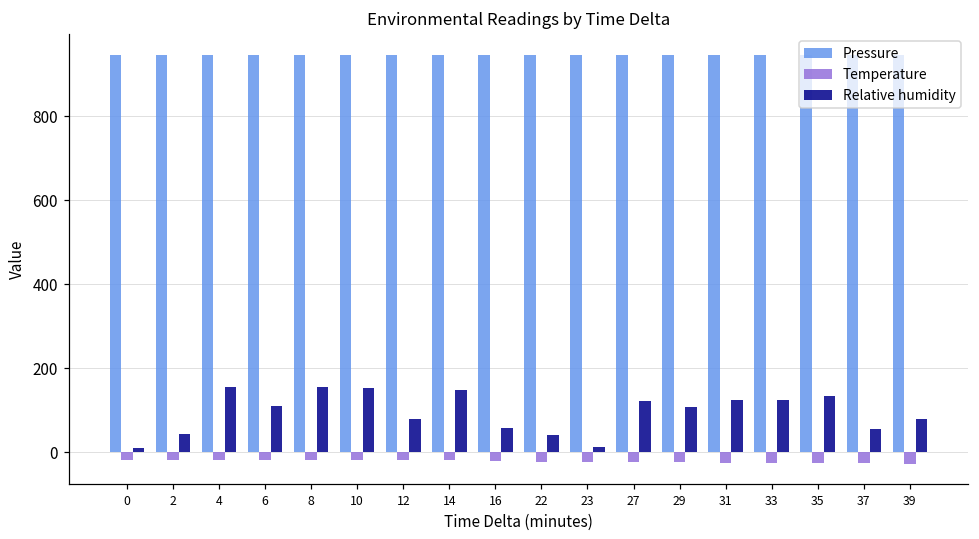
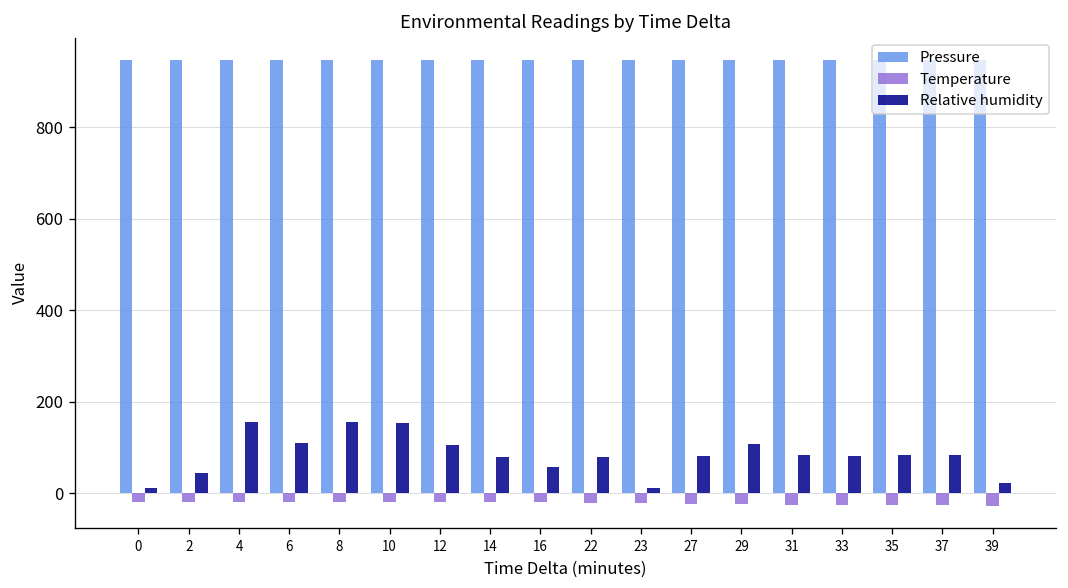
  {
    "Pressure": {
      "0": 950,
      "2": 950,
      "4": 950,
      "6": 950,
      "8": 950,
      "10": 950,
      "12": 950,
      "14": 950,
      "16": 950,
      "22": 950,
      "23": 950,
      "27": 950,
      "29": 950,
      "31": 950,
      "33": 950
    },
    "Temperature": {
      "0": -20,
      "2": -20,
      "4": -20,
      "6": -20,
      "8": -20,
      "10": -20,
      "12": -20,
      "14": -20,
      "16": -20,
      "22": -20,
      "23": -20,
      "27": -20,
      "29": -20,
      "31": -20,
      "33": -20,
      "35": -30,
      "37": -30,
      "39": -30
    },
    "Relative humidity": {
      "0": 10,
      "2": 40,
      "4": 160,
      "6": 110,
      "8": 160,
      "10": 150,
-     "12": 80,
-     "14": 150,
+     "12": 110,
+     "14": 80,
      "16": 60,
-     "22": 40,
+     "22": 80,
      "23": 10,
-     "27": 120,
+     "27": 80,
      "29": 110,
-     "31": 130,
-     "33": 130,
-     "35": 140,
-     "37": 60,
-     "39": 80
+     "31": 80,
+     "33": 80,
+     "35": 80,
+     "37": 80,
+     "39": 20
    }
  }
